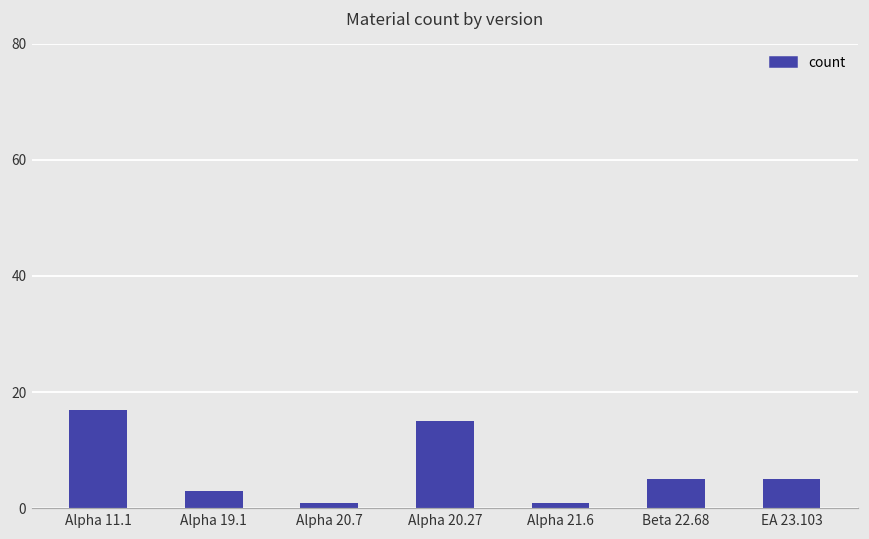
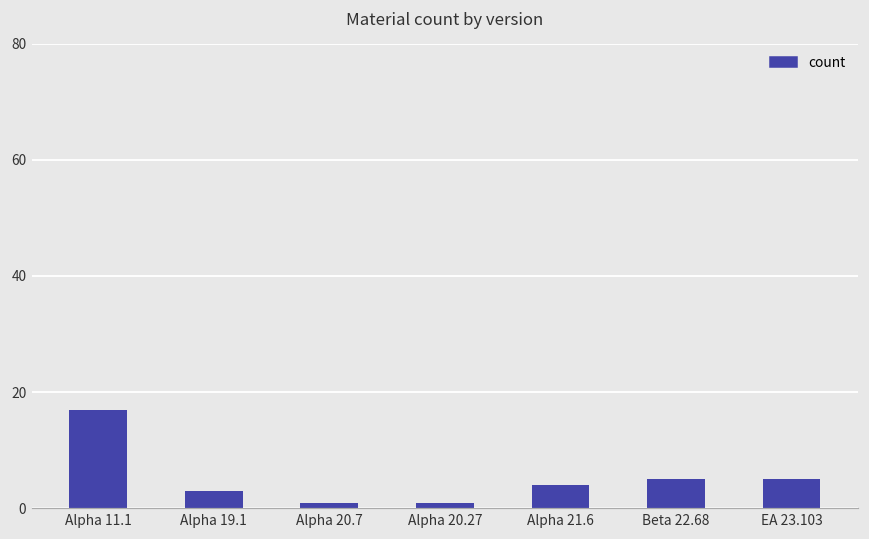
  {
    "Alpha 11.1": 17,
    "Alpha 19.1": 3,
    "Alpha 20.7": 1,
-   "Alpha 20.27": 15,
-   "Alpha 21.6": 1,
+   "Alpha 20.27": 1,
+   "Alpha 21.6": 4,
    "Beta 22.68": 5,
    "EA 23.103": 5
  }
